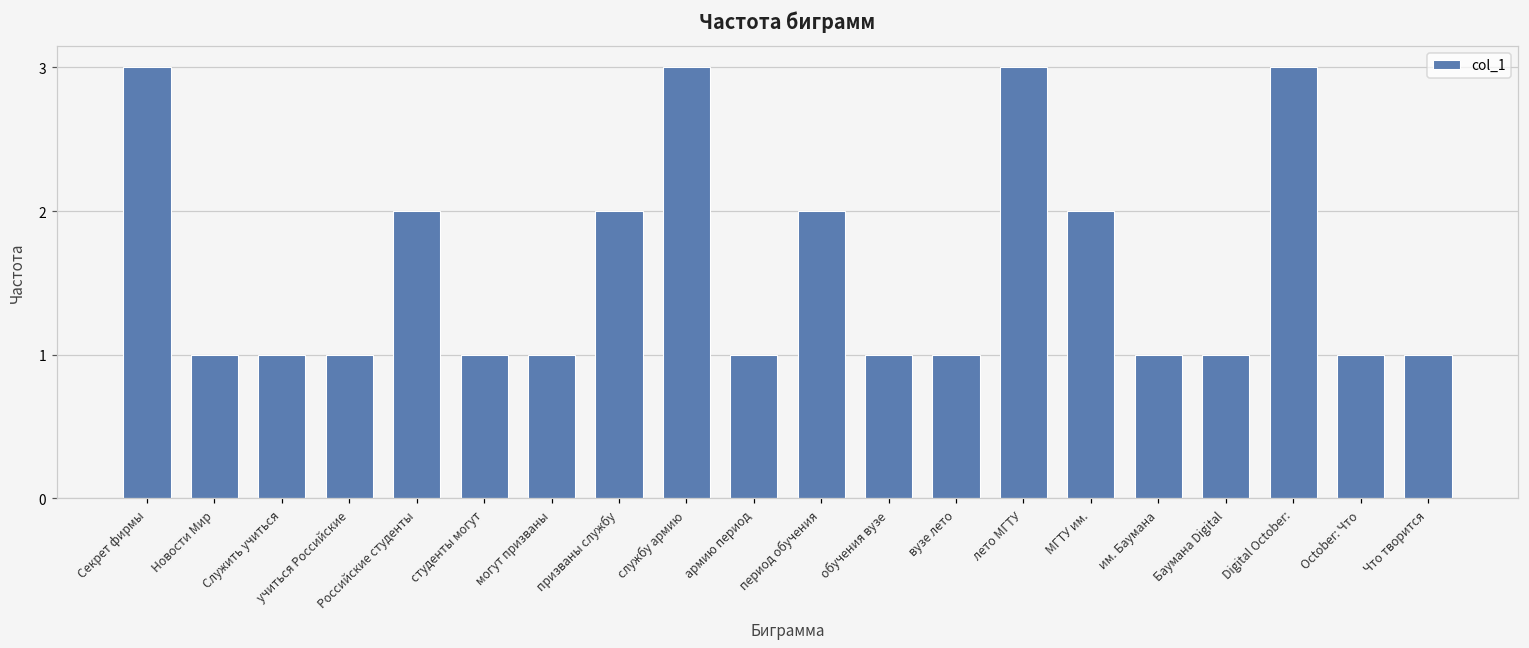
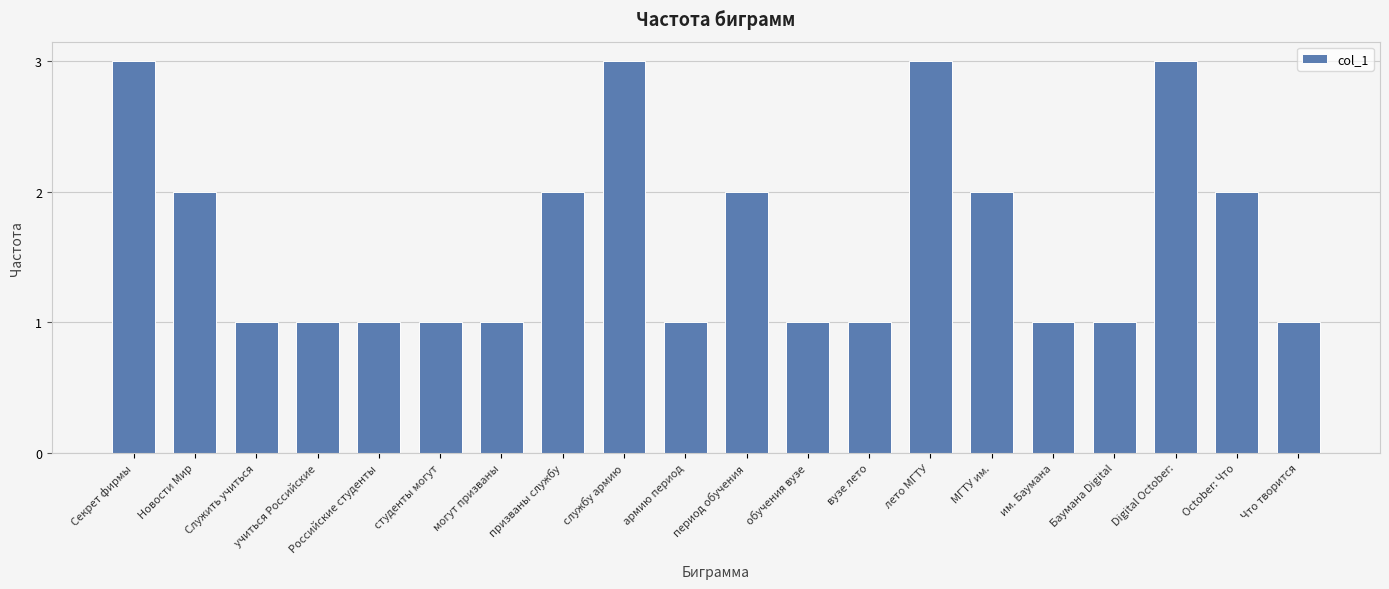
  {
    "Секрет фирмы": 3,
-   "Новости Мир": 1,
+   "Новости Мир": 2,
    "Служить учиться": 1,
    "учиться Российские": 1,
-   "Российские студенты": 2,
+   "Российские студенты": 1,
    "студенты могут": 1,
    "могут призваны": 1,
    "призваны службу": 2,
    "службу армию": 3,
    "армию период": 1,
    "период обучения": 2,
    "обучения вузе": 1,
    "вузе лето": 1,
    "лето МГТУ": 3,
    "МГТУ им.": 2,
    "им. Баумана": 1,
    "Баумана Digital": 1,
    "Digital October:": 3,
-   "October: Что": 1,
+   "October: Что": 2,
    "Что творится": 1
  }
